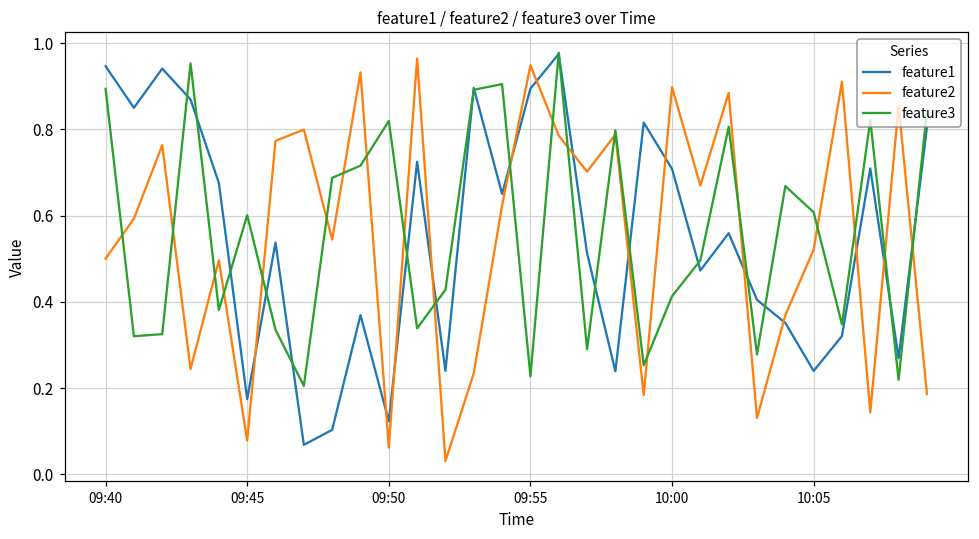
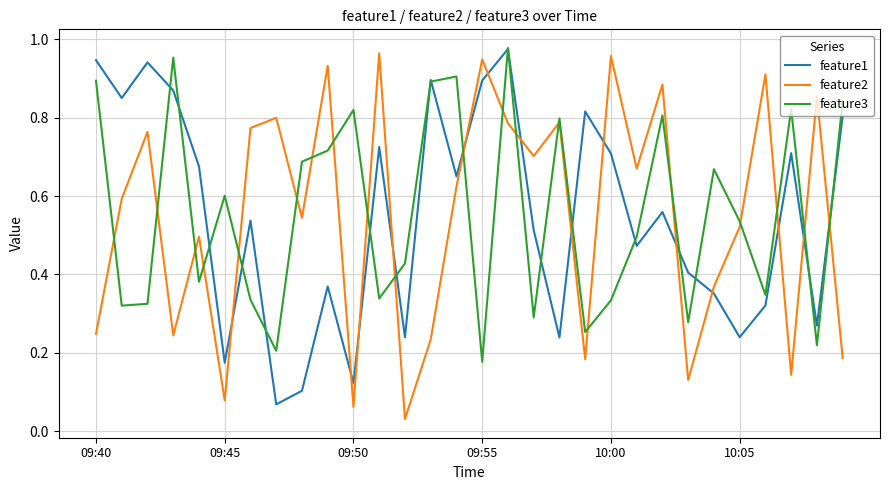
  {
    "feature1": {
      "09:40": 0.95,
      "09:45": 0.17,
      "09:50": 0.12,
      "09:55": 0.89,
      "10:00": 0.71,
      "10:05": 0.24
    },
    "feature2": {
-     "09:40": 0.50,
+     "09:40": 0.25,
      "09:45": 0.08,
      "09:50": 0.06,
      "09:55": 0.95,
-     "10:00": 0.90,
+     "10:00": 0.96,
      "10:05": 0.52
    },
    "feature3": {
      "09:40": 0.89,
      "09:45": 0.60,
      "09:50": 0.82,
-     "09:55": 0.23,
-     "10:00": 0.41,
-     "10:05": 0.61
+     "09:55": 0.18,
+     "10:00": 0.33,
+     "10:05": 0.54
    }
  }
